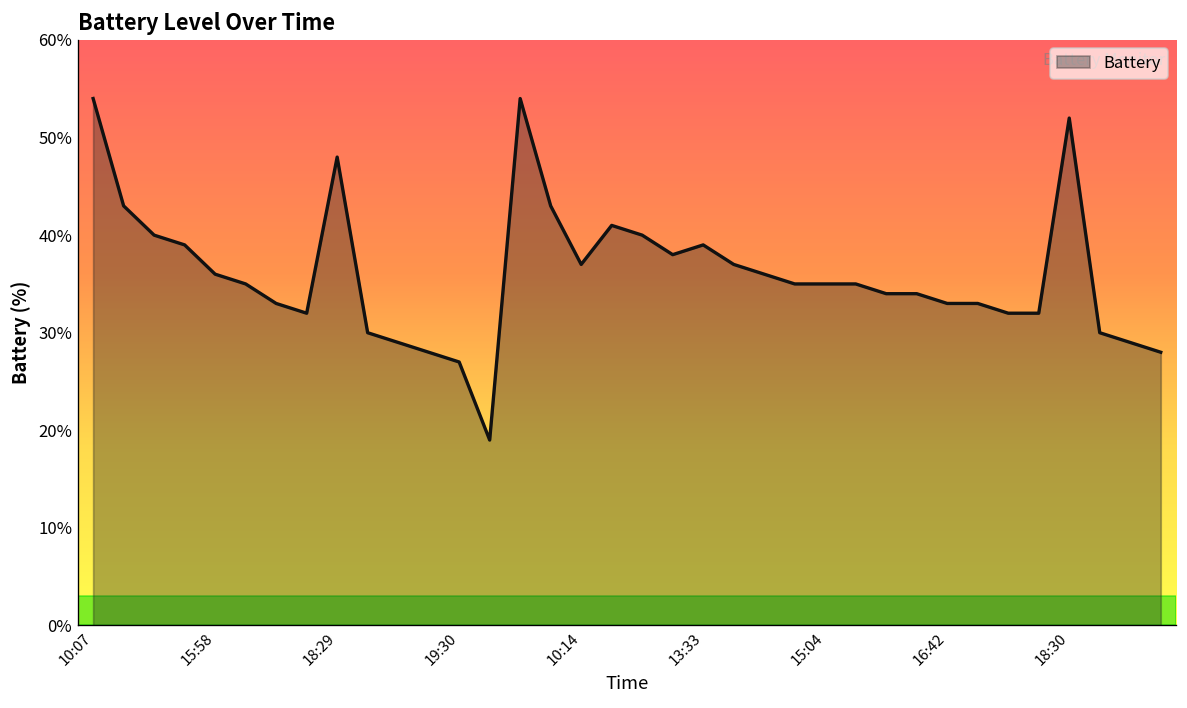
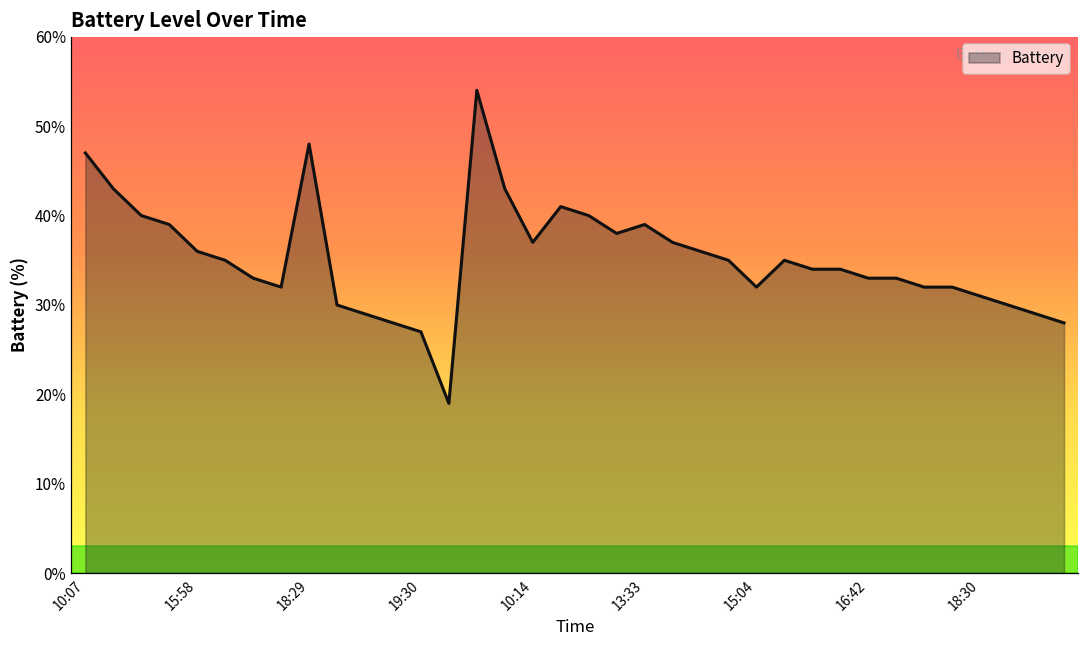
  {
-   "10:07": "54%",
+   "10:07": "47%",
    "15:58": "36%",
    "18:29": "48%",
    "19:30": "27%",
    "10:14": "37%",
    "13:33": "39%",
-   "15:04": "35%",
+   "15:04": "32%",
    "16:42": "33%",
-   "18:30": "52%"
+   "18:30": "31%"
  }
